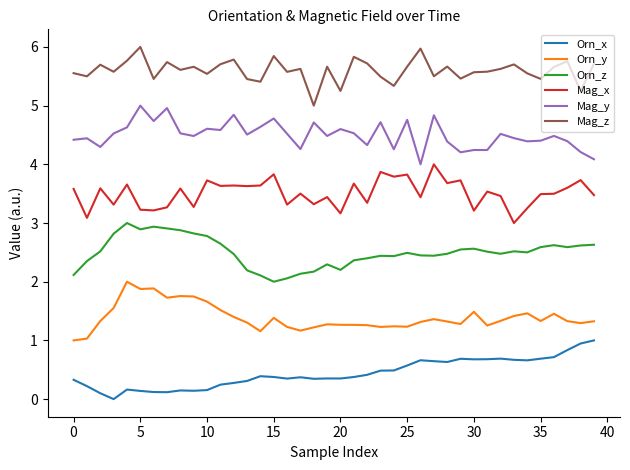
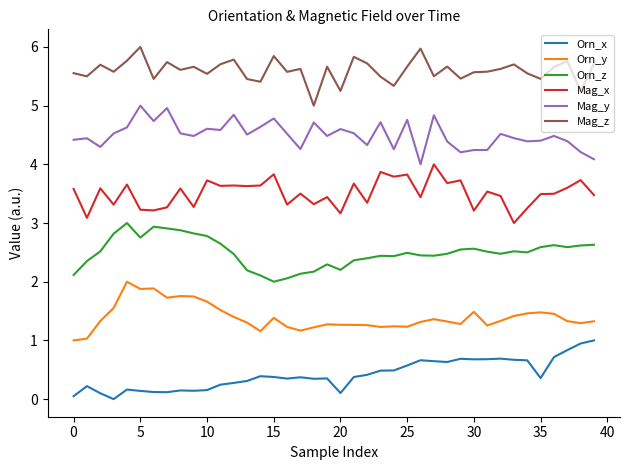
  {
    "Orn_x": {
-     "0": 0.3,
+     "0": 0.1,
      "5": 0.1,
      "10": 0.2,
      "15": 0.4,
-     "20": 0.4,
+     "20": 0.1,
      "25": 0.6,
      "30": 0.7,
-     "35": 0.7
+     "35": 0.4
    },
    "Orn_y": {
      "0": 1.0,
      "5": 1.9,
      "10": 1.7,
      "15": 1.4,
      "20": 1.3,
      "25": 1.2,
      "30": 1.5,
-     "35": 1.3
+     "35": 1.5
    },
    "Orn_z": {
      "0": 2.1,
-     "5": 2.9,
+     "5": 2.8,
      "10": 2.8,
      "15": 2.0,
      "20": 2.2,
      "25": 2.5,
      "30": 2.6,
      "35": 2.6
    },
    "Mag_x": {
      "0": 3.6,
      "5": 3.2,
      "10": 3.7,
      "15": 3.8,
      "20": 3.2,
      "25": 3.8,
      "30": 3.2,
      "35": 3.5
    },
    "Mag_y": {
      "0": 4.4,
      "5": 5.0,
      "10": 4.6,
      "15": 4.8,
      "20": 4.6,
      "25": 4.8,
      "30": 4.2,
      "35": 4.4
    },
    "Mag_z": {
      "0": 5.6,
      "5": 6.0,
      "10": 5.5,
      "15": 5.8,
      "20": 5.3,
      "25": 5.7,
      "30": 5.6,
      "35": 5.5
    }
  }
